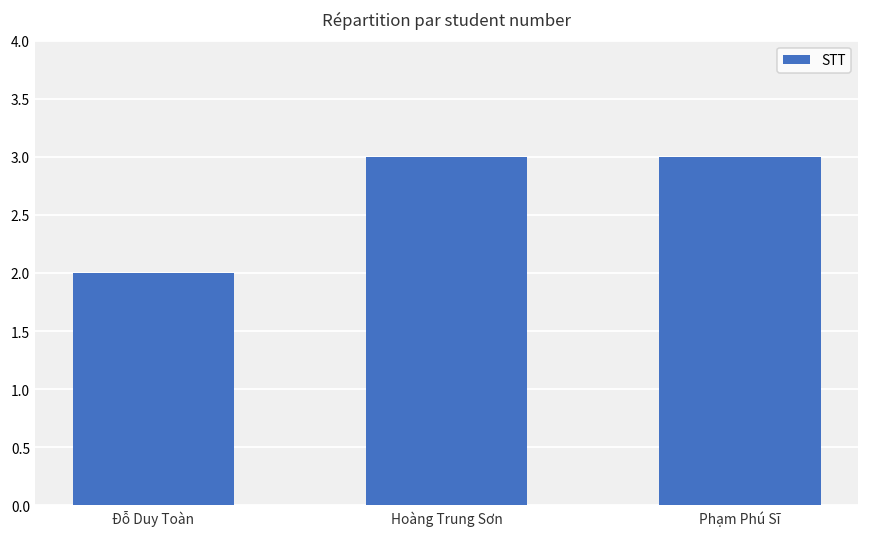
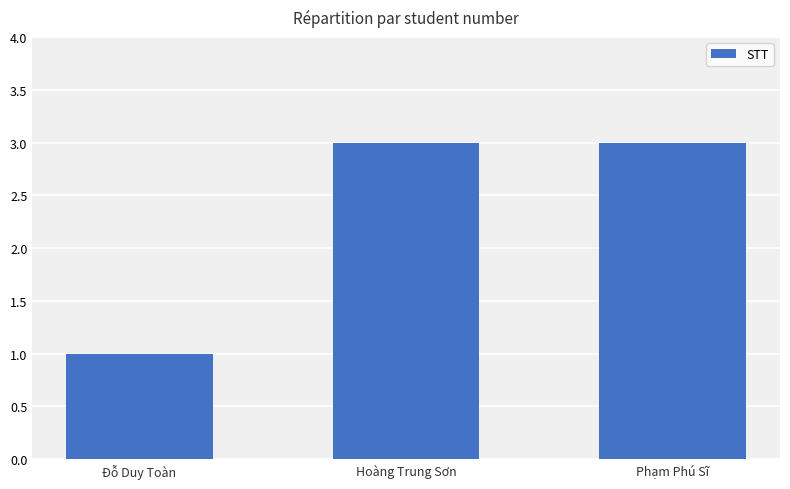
  {
-   "Đỗ Duy Toàn": 2,
+   "Đỗ Duy Toàn": 1,
    "Hoàng Trung Sơn": 3,
    "Phạm Phú Sĩ": 3
  }
